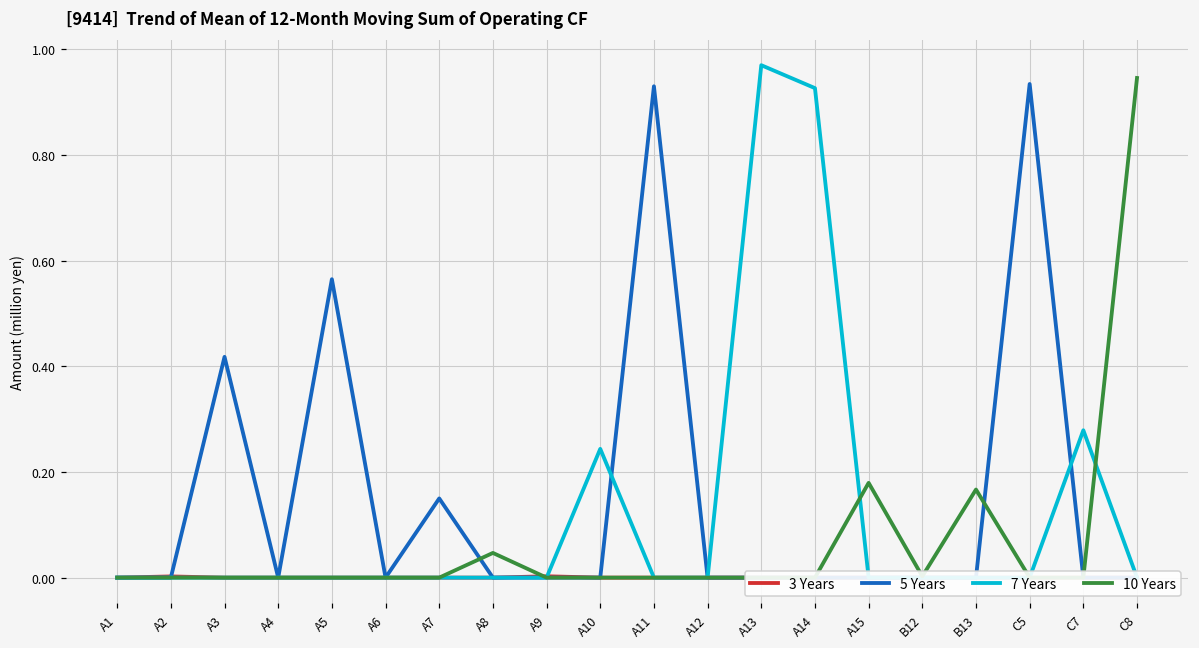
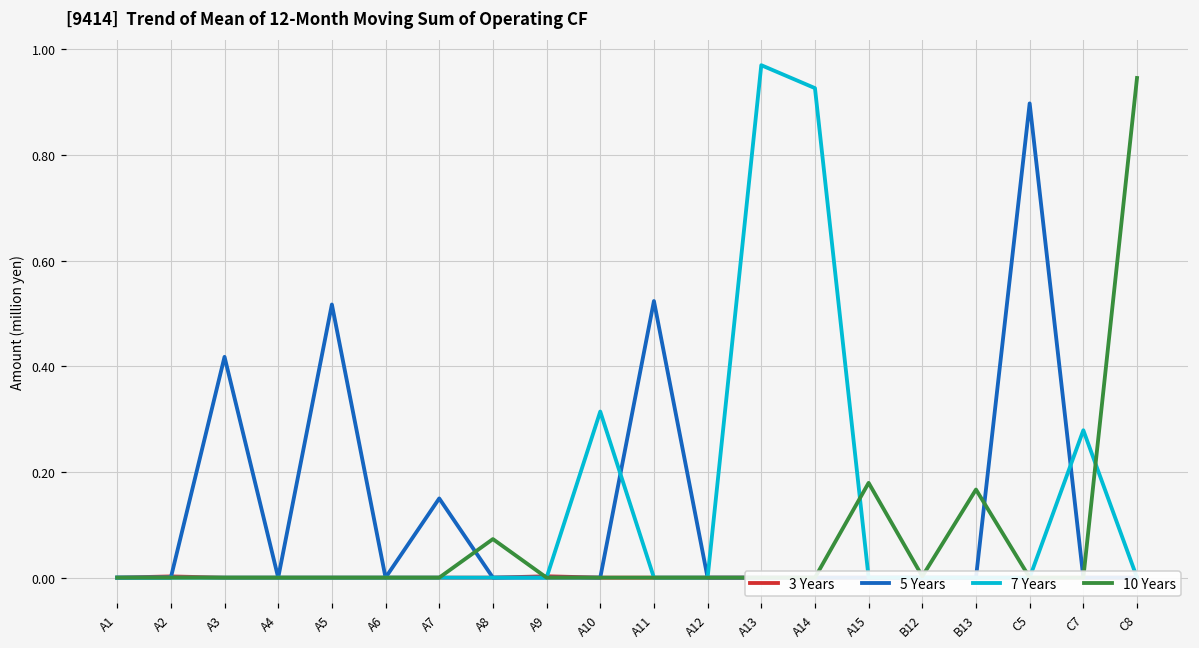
  {
    "5 Years": {
      "A3": 0.42,
-     "A5": 0.56,
+     "A5": 0.52,
      "A7": 0.15,
-     "A11": 0.93,
-     "C5": 0.93
+     "A11": 0.52,
+     "C5": 0.90
    },
    "7 Years": {
-     "A10": 0.24,
+     "A10": 0.31,
      "A13": 0.97,
      "A14": 0.93,
      "C7": 0.28
    },
    "10 Years": {
-     "A8": 0.05,
+     "A8": 0.07,
      "A15": 0.18,
      "B13": 0.17,
      "C8": 0.95
    }
  }
